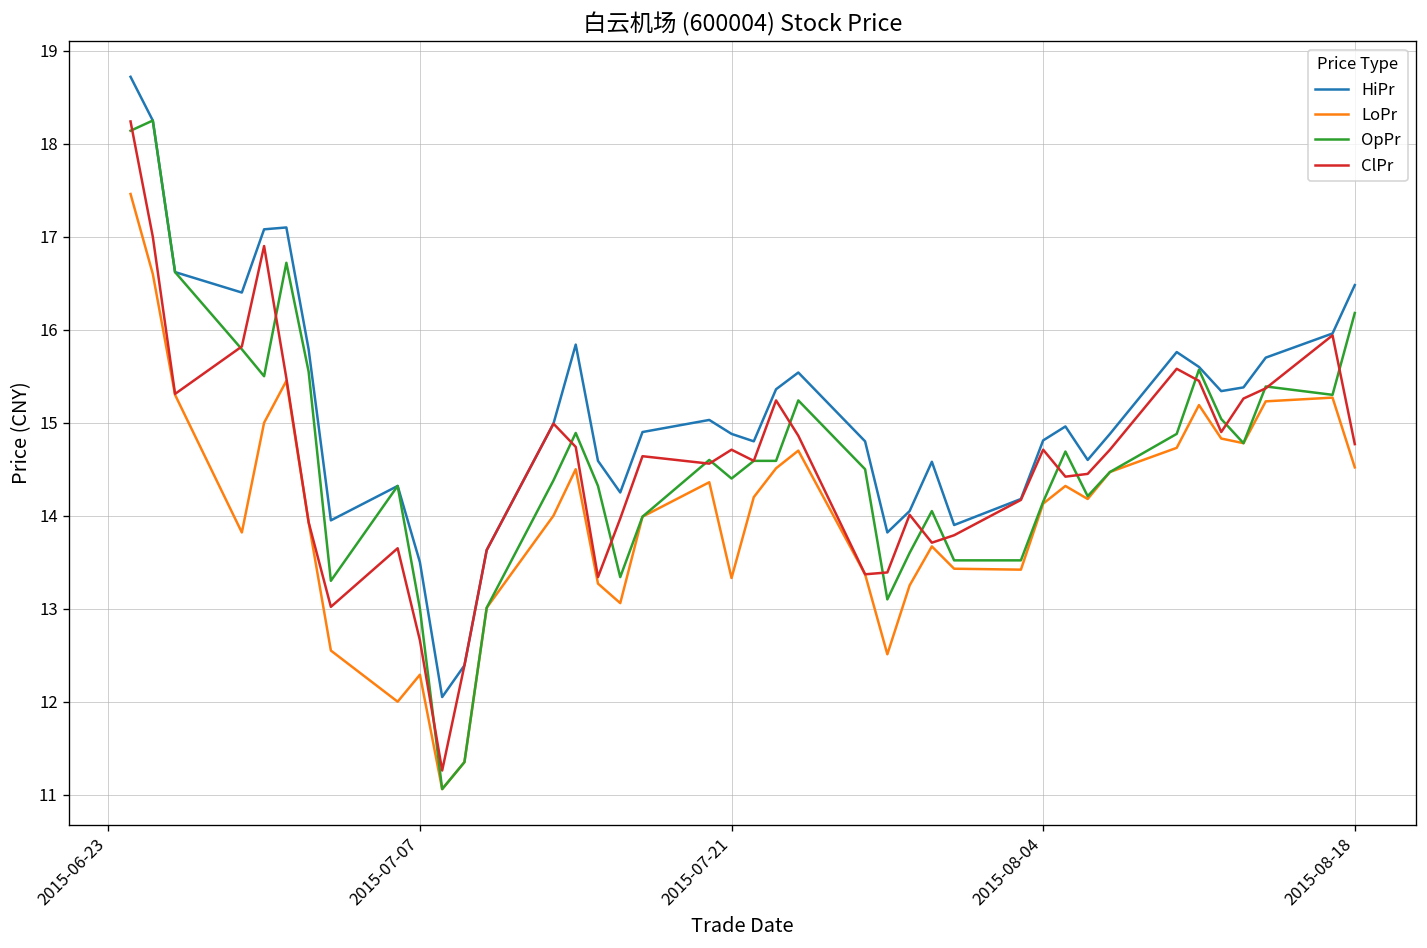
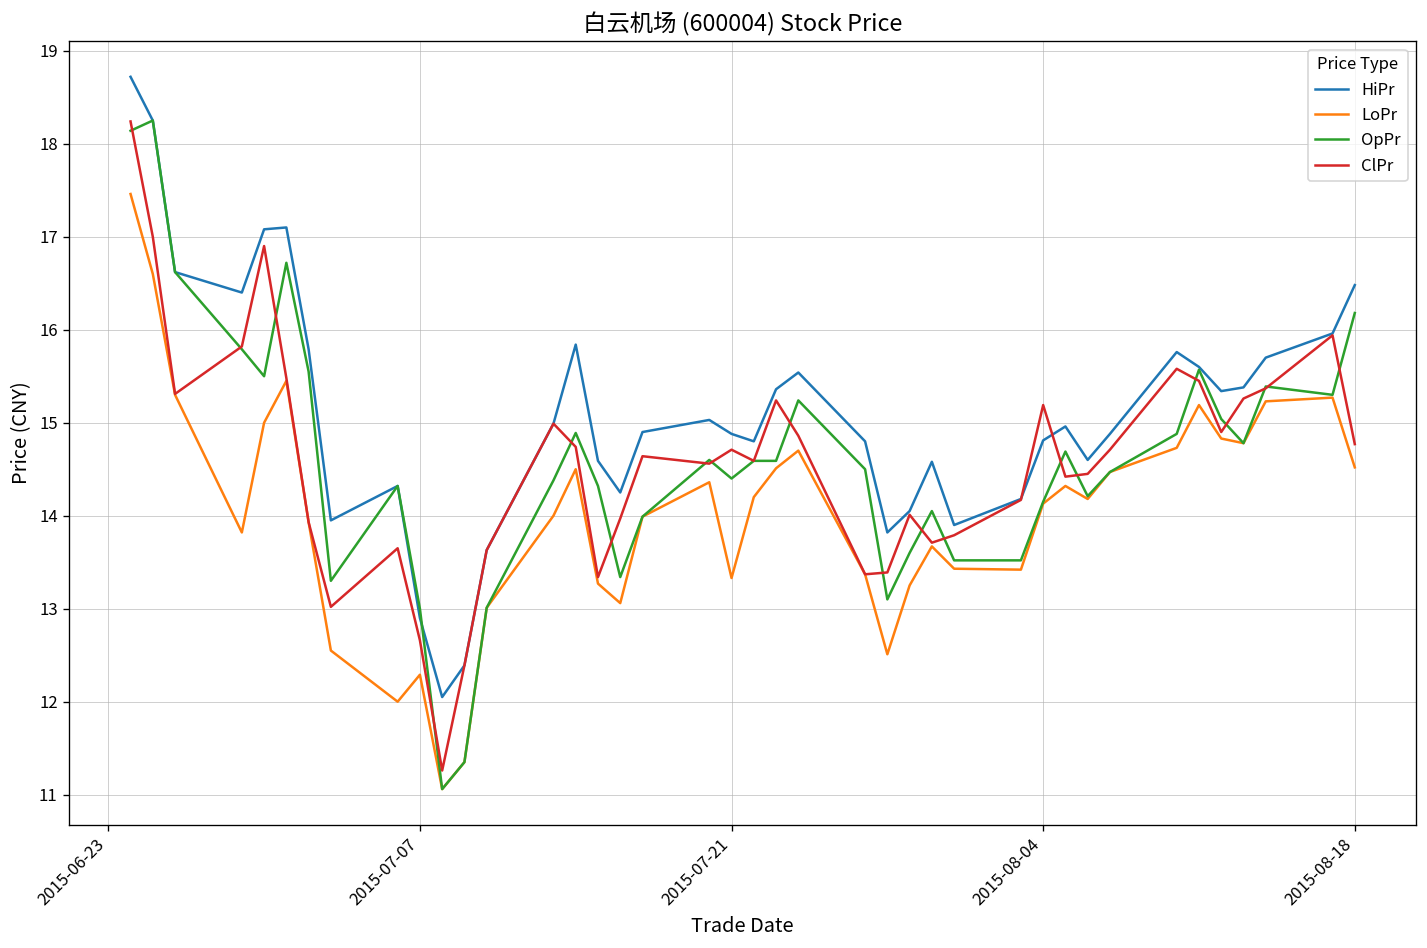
  {
    "HiPr": {
-     "2015-07-07": 13.5,
+     "2015-07-07": 12.9,
      "2015-07-21": 14.9,
      "2015-08-04": 14.8,
      "2015-08-18": 16.5
    },
    "LoPr": {
      "2015-07-07": 12.3,
      "2015-07-21": 13.3,
      "2015-08-18": 14.5
    },
    "OpPr": {
      "2015-07-07": 13.0,
      "2015-07-21": 14.4,
      "2015-08-18": 16.2
    },
    "ClPr": {
      "2015-07-07": 12.7,
      "2015-07-21": 14.7,
-     "2015-08-04": 14.7,
+     "2015-08-04": 15.2,
      "2015-08-18": 14.8
    }
  }
